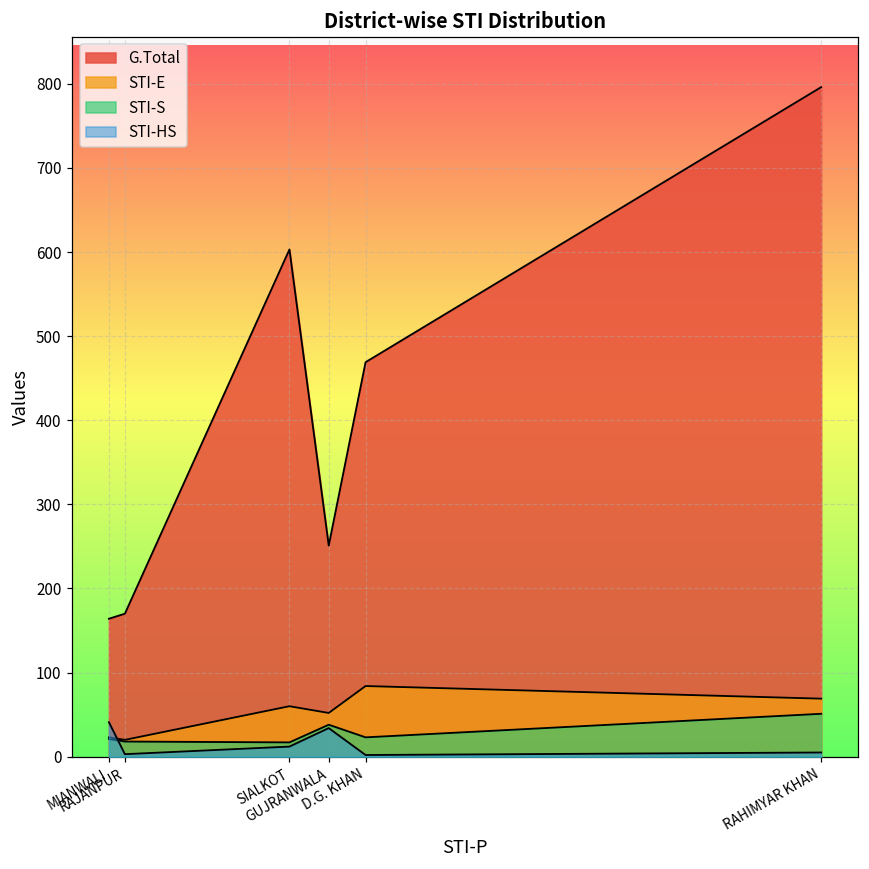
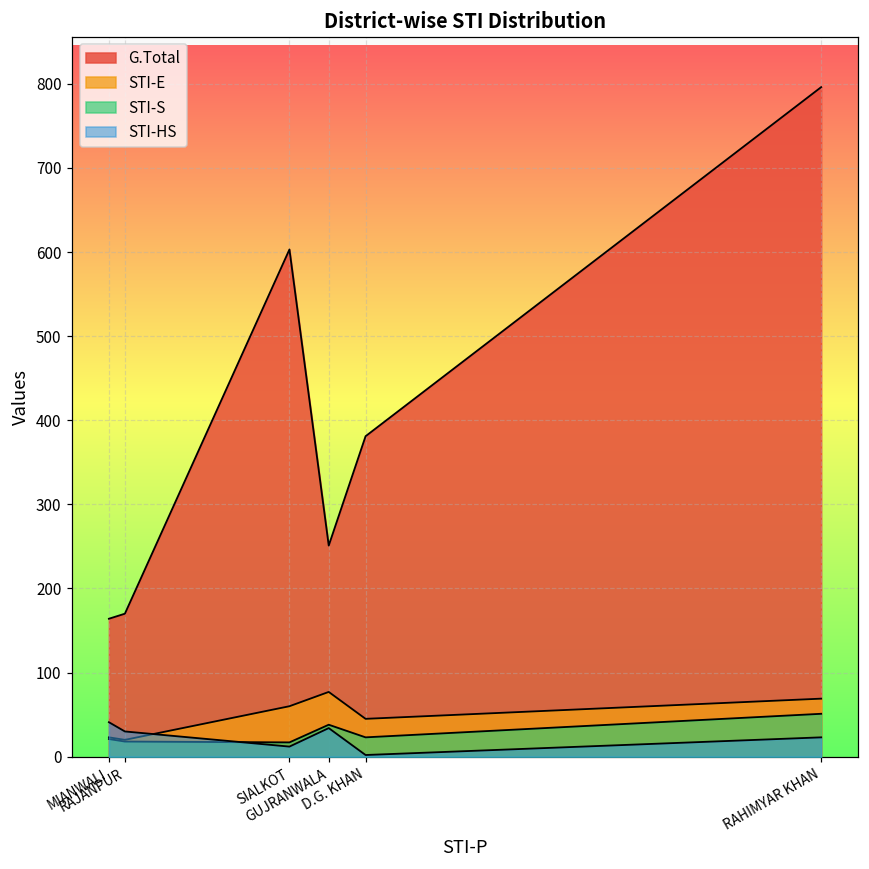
  {
    "G.Total": {
      "MIANWALI": 160,
      "RAJANPUR": 170,
      "SIALKOT": 600,
      "GUJRANWALA": 250,
-     "D.G. KHAN": 470,
+     "D.G. KHAN": 380,
      "RAHIMYAR KHAN": 800
    },
    "STI-E": {
      "SIALKOT": 60,
-     "GUJRANWALA": 50,
-     "D.G. KHAN": 80,
+     "GUJRANWALA": 80,
+     "D.G. KHAN": 50,
      "RAHIMYAR KHAN": 70
    },
    "STI-S": {
      "SIALKOT": 20,
      "GUJRANWALA": 40,
      "D.G. KHAN": 20,
      "RAHIMYAR KHAN": 50
    },
    "STI-HS": {
      "MIANWALI": 40,
-     "RAJANPUR": 0,
+     "RAJANPUR": 30,
      "SIALKOT": 10,
      "GUJRANWALA": 30,
      "D.G. KHAN": 0,
-     "RAHIMYAR KHAN": 10
+     "RAHIMYAR KHAN": 20
    }
  }
